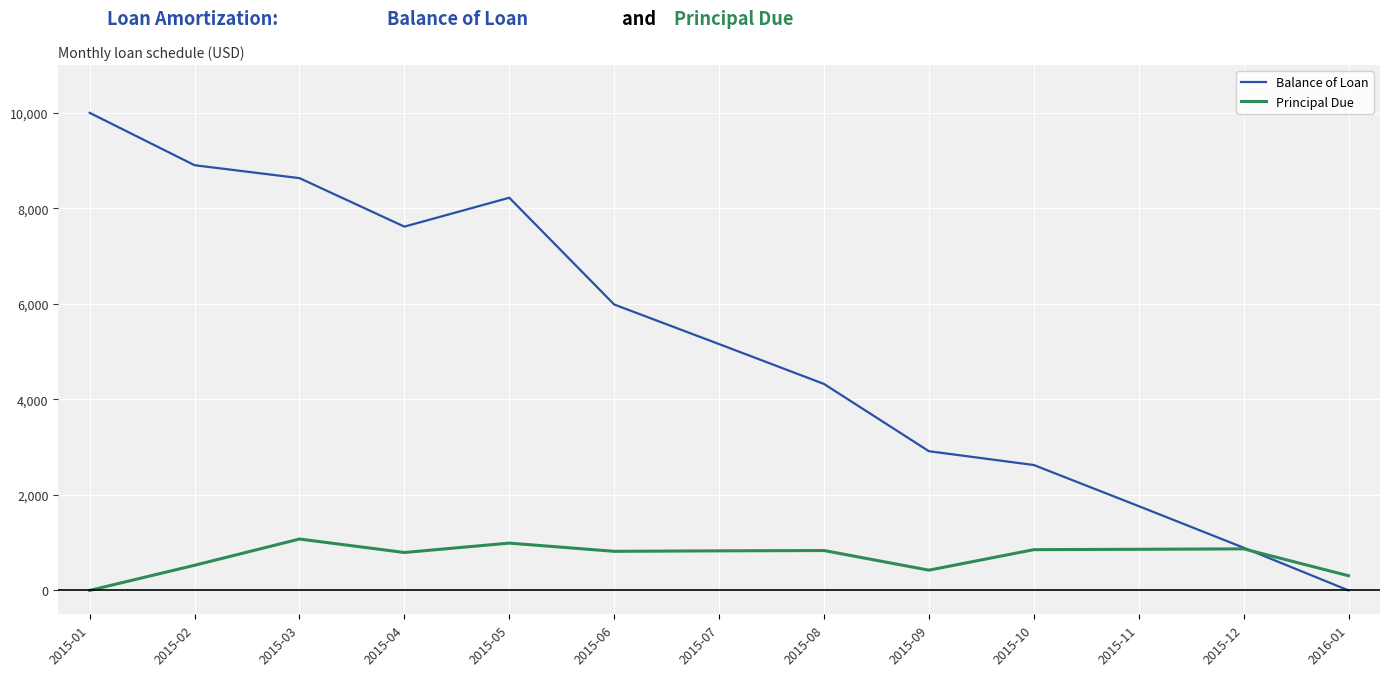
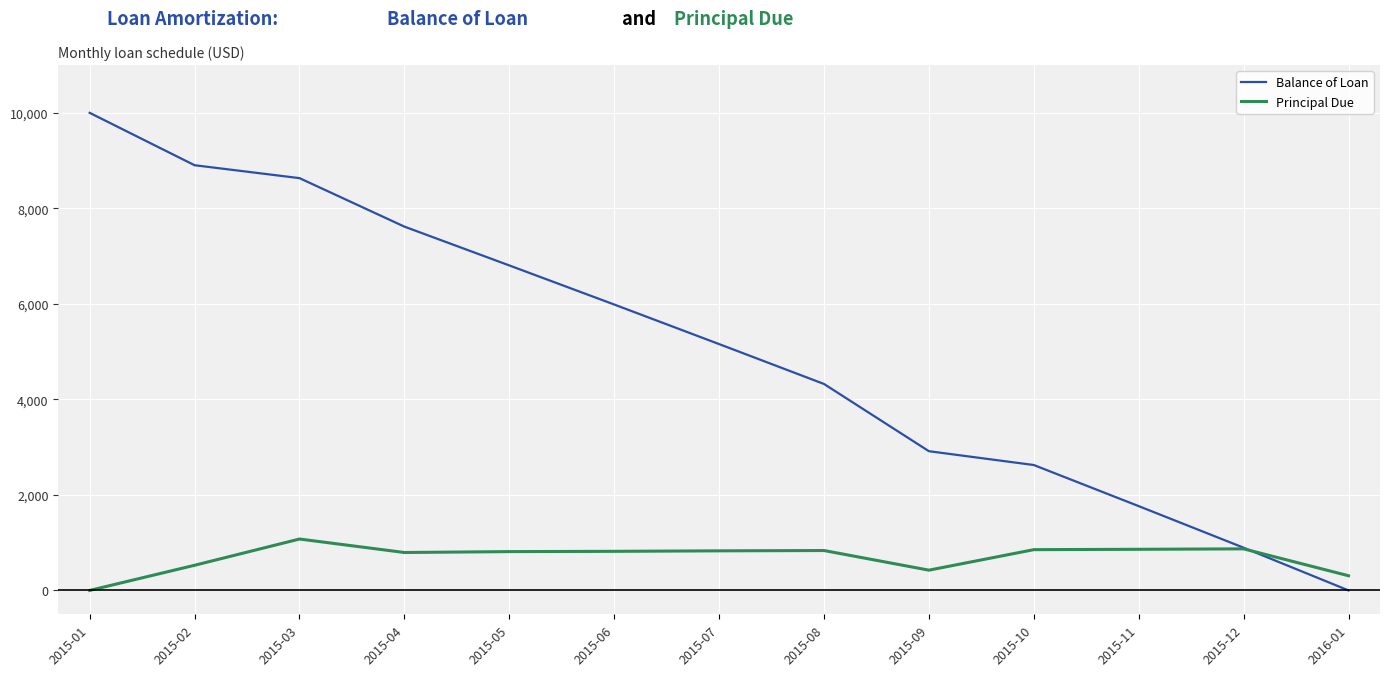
  {
    "Balance of Loan": {
      "2015-01": "10,000",
      "2015-02": "8,900",
      "2015-03": "8,600",
      "2015-04": "7,600",
-     "2015-05": "8,200",
+     "2015-05": "6,800",
      "2015-06": "6,000",
      "2015-07": "5,200",
      "2015-08": "4,300",
      "2015-09": "2,900",
      "2015-10": "2,600",
      "2015-11": "1,800",
      "2016-01": "0"
    },
    "Principal Due": {
      "2015-01": "0",
      "2015-02": "500",
      "2015-03": "1,100",
      "2015-04": "800",
-     "2015-05": "1,000",
+     "2015-05": "800",
      "2015-06": "800",
      "2015-07": "800",
      "2015-08": "800",
      "2015-09": "400",
      "2015-10": "900",
      "2015-11": "900",
      "2016-01": "300"
    }
  }
